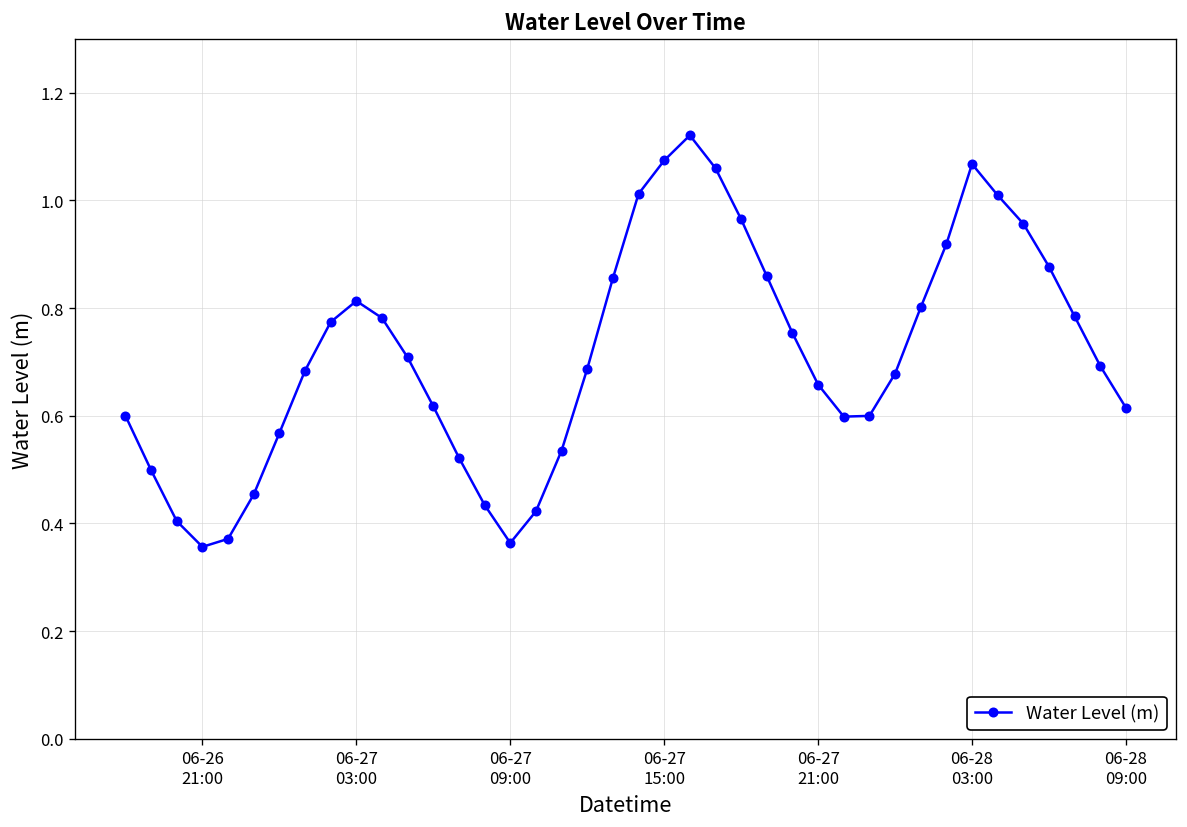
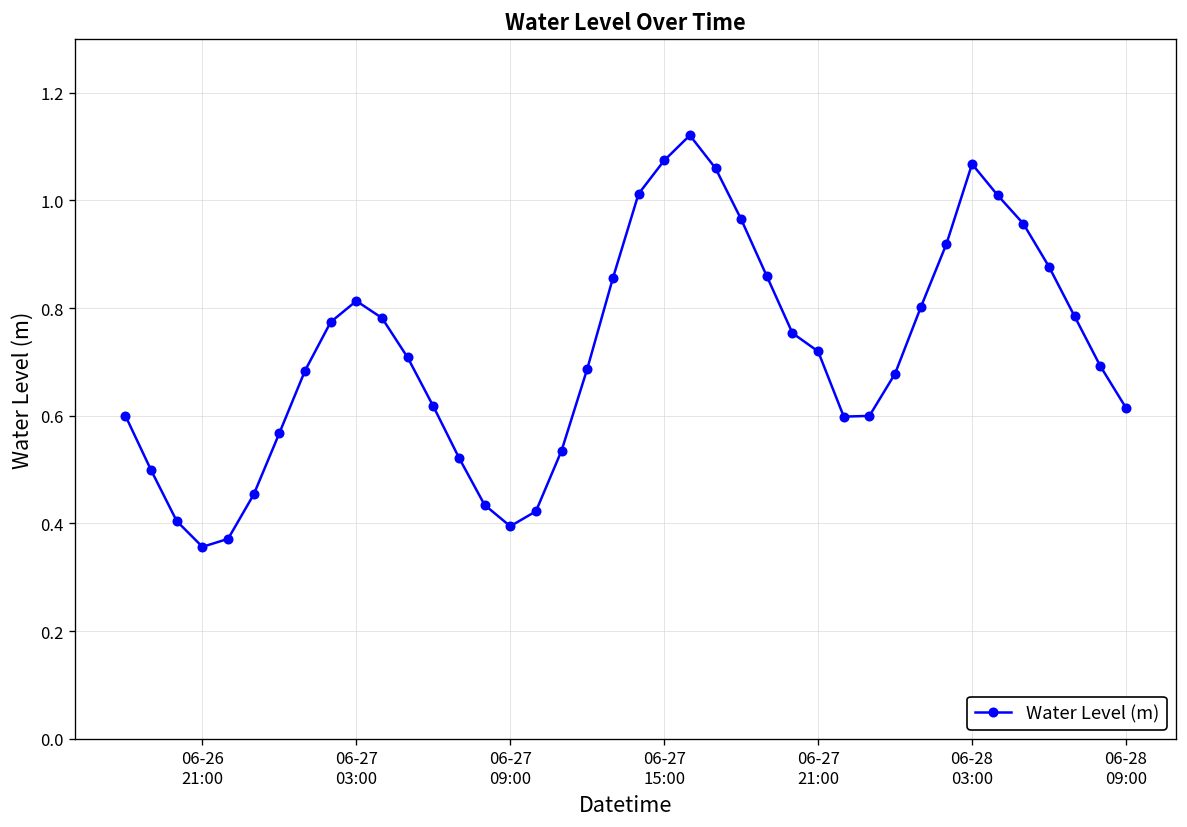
  {
    "06-26 21:00": 0.36,
    "06-27 03:00": 0.81,
-   "06-27 09:00": 0.36,
+   "06-27 09:00": 0.39,
    "06-27 15:00": 1.07,
-   "06-27 21:00": 0.66,
+   "06-27 21:00": 0.72,
    "06-28 03:00": 1.07,
    "06-28 09:00": 0.61
  }
